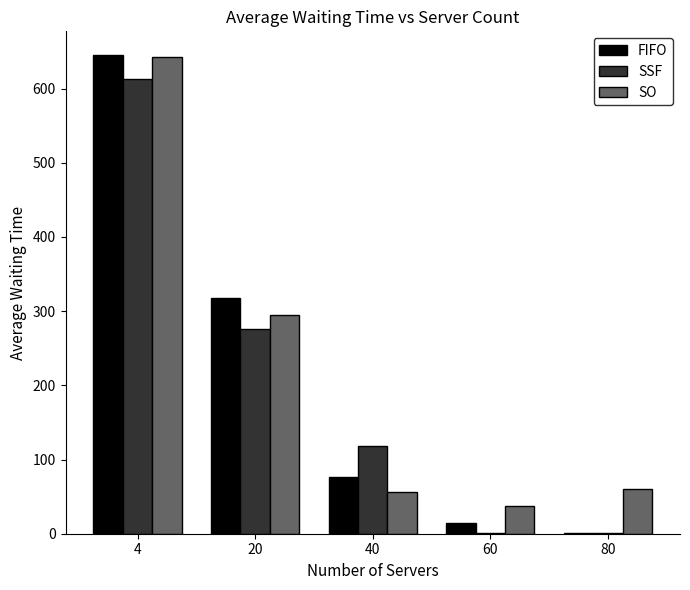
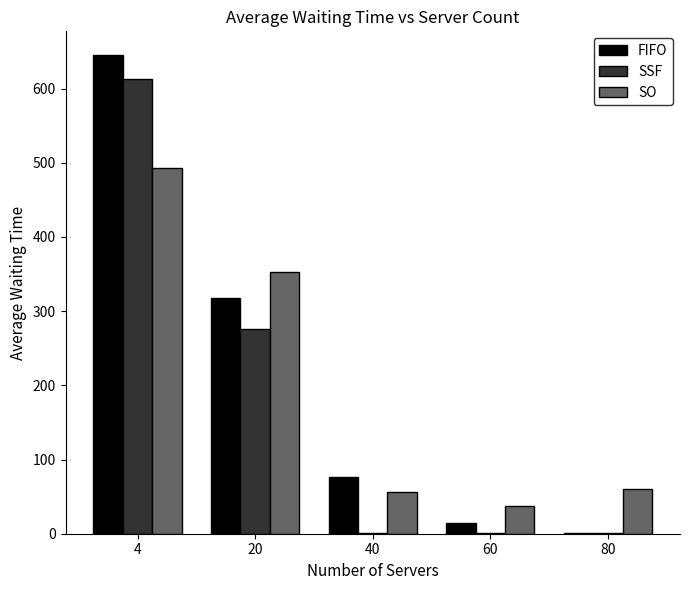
  {
    "FIFO": {
      "4": 640,
      "20": 320,
      "40": 80,
      "60": 10
    },
    "SSF": {
      "4": 610,
      "20": 280,
-     "40": 120
+     "40": 0
    },
    "SO": {
-     "4": 640,
-     "20": 290,
+     "4": 490,
+     "20": 350,
      "40": 60,
      "60": 40,
      "80": 60
    }
  }
